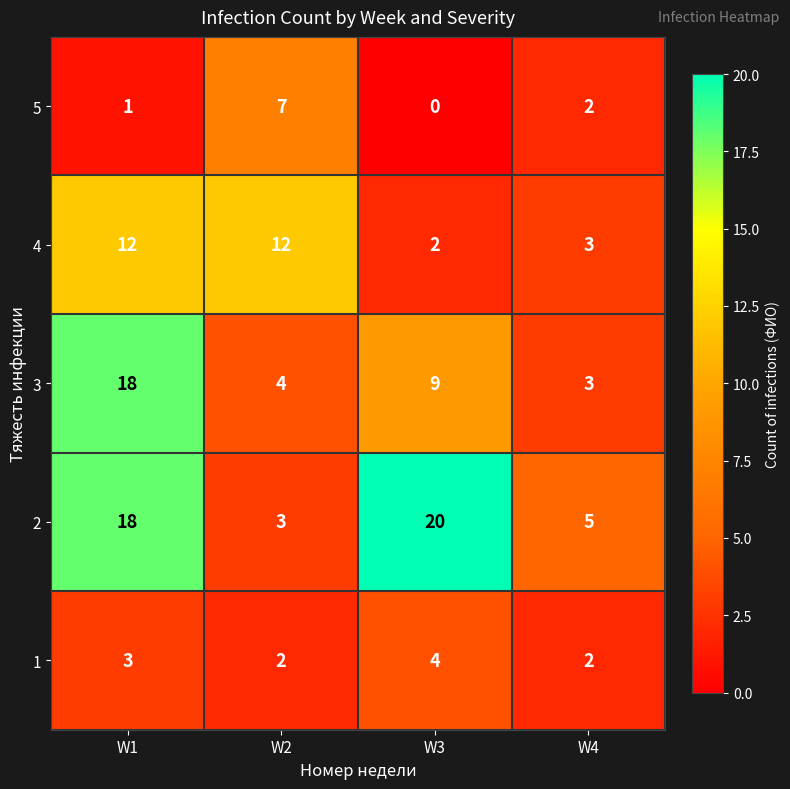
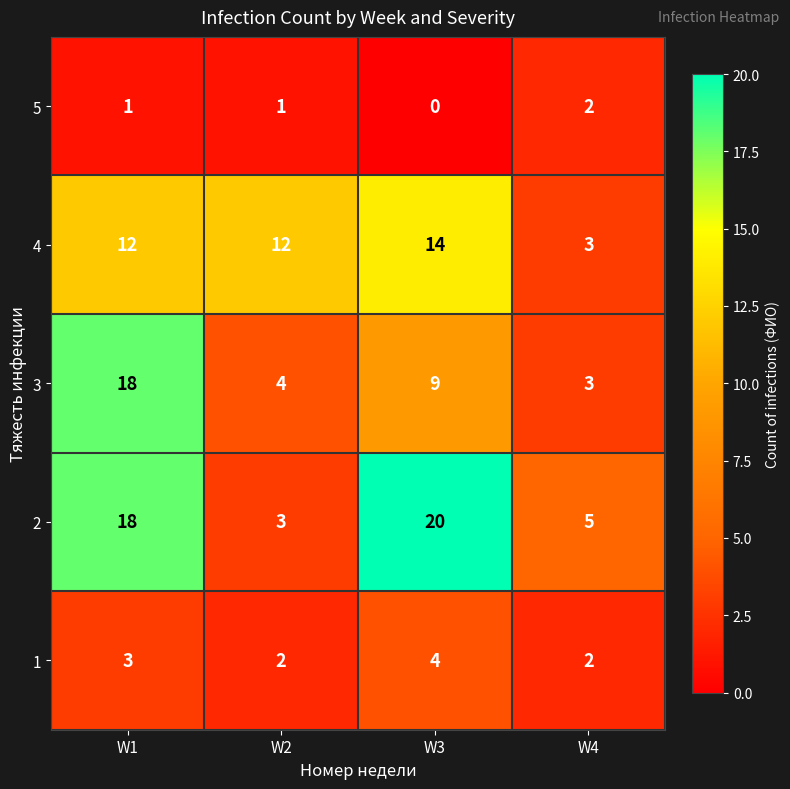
  {
    "5": {
      "W1": 1,
-     "W2": 7,
+     "W2": 1,
      "W3": 0,
      "W4": 2
    },
    "4": {
      "W1": 12,
      "W2": 12,
-     "W3": 2,
+     "W3": 14,
      "W4": 3
    },
    "3": {
      "W1": 18,
      "W2": 4,
      "W3": 9,
      "W4": 3
    },
    "2": {
      "W1": 18,
      "W2": 3,
      "W3": 20,
      "W4": 5
    },
    "1": {
      "W1": 3,
      "W2": 2,
      "W3": 4,
      "W4": 2
    }
  }
